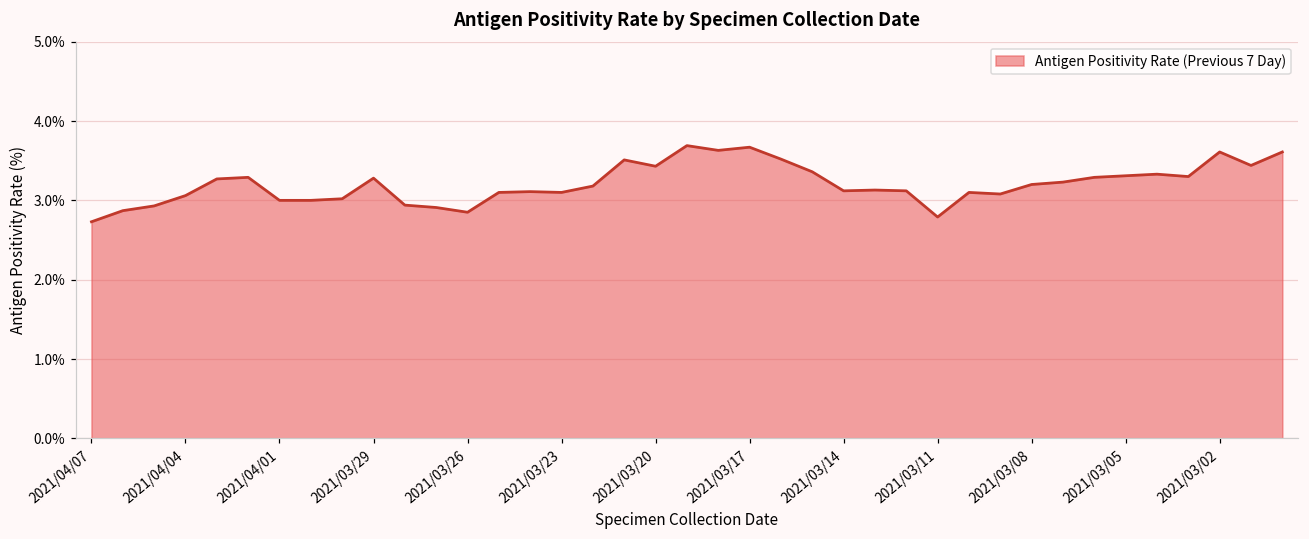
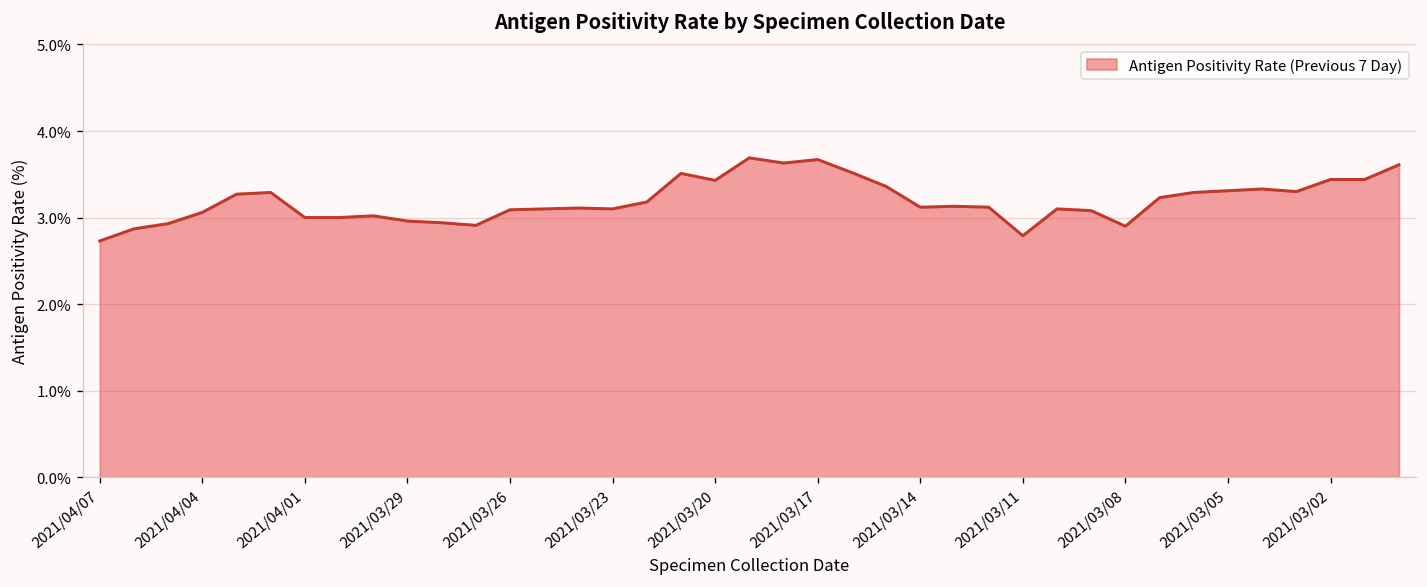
  {
    "2021/04/07": "2.7%",
    "2021/04/04": "3.1%",
    "2021/04/01": "3.0%",
-   "2021/03/29": "3.3%",
-   "2021/03/26": "2.9%",
+   "2021/03/29": "3.0%",
+   "2021/03/26": "3.1%",
    "2021/03/23": "3.1%",
    "2021/03/20": "3.4%",
    "2021/03/17": "3.7%",
    "2021/03/14": "3.1%",
    "2021/03/11": "2.8%",
-   "2021/03/08": "3.2%",
+   "2021/03/08": "2.9%",
    "2021/03/05": "3.3%",
-   "2021/03/02": "3.6%"
+   "2021/03/02": "3.4%"
  }
